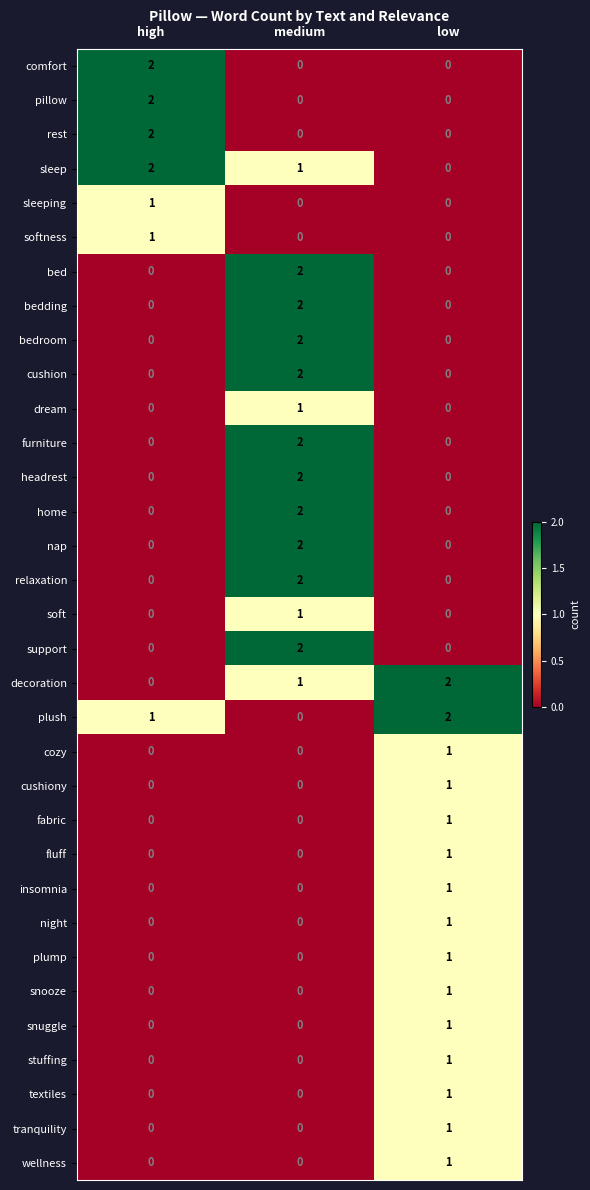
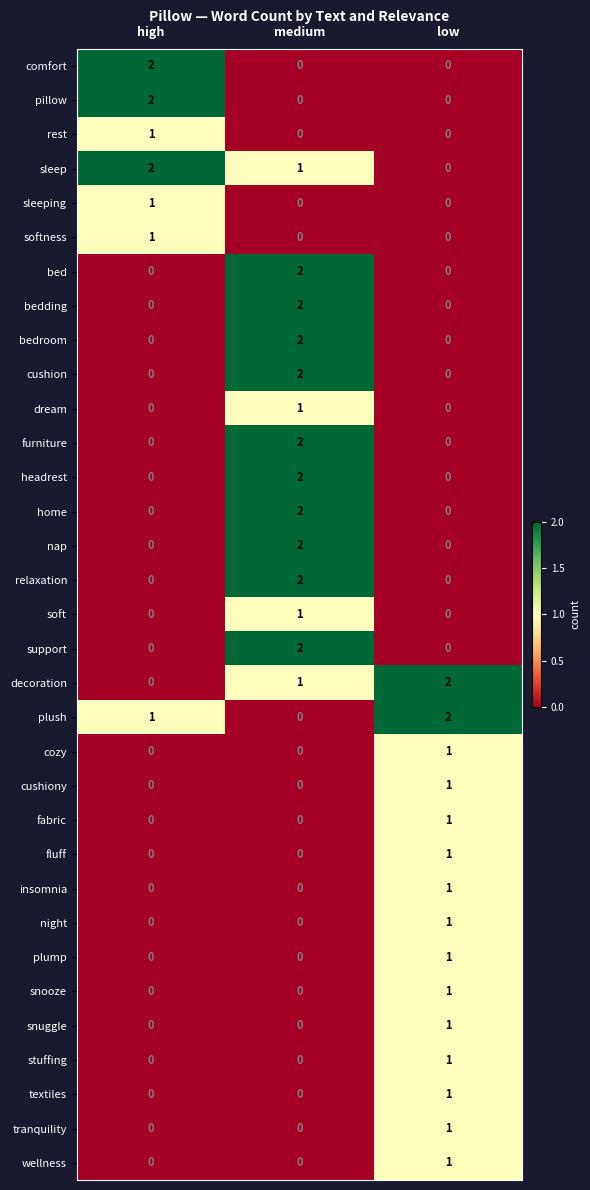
  {
    "comfort": {
      "high": 2,
      "medium": 0,
      "low": 0
    },
    "pillow": {
      "high": 2,
      "medium": 0,
      "low": 0
    },
    "rest": {
-     "high": 2,
+     "high": 1,
      "medium": 0,
      "low": 0
    },
    "sleep": {
      "high": 2,
      "medium": 1,
      "low": 0
    },
    "sleeping": {
      "high": 1,
      "medium": 0,
      "low": 0
    },
    "softness": {
      "high": 1,
      "medium": 0,
      "low": 0
    },
    "bed": {
      "high": 0,
      "medium": 2,
      "low": 0
    },
    "bedding": {
      "high": 0,
      "medium": 2,
      "low": 0
    },
    "bedroom": {
      "high": 0,
      "medium": 2,
      "low": 0
    },
    "cushion": {
      "high": 0,
      "medium": 2,
      "low": 0
    },
    "dream": {
      "high": 0,
      "medium": 1,
      "low": 0
    },
    "furniture": {
      "high": 0,
      "medium": 2,
      "low": 0
    },
    "headrest": {
      "high": 0,
      "medium": 2,
      "low": 0
    },
    "home": {
      "high": 0,
      "medium": 2,
      "low": 0
    },
    "nap": {
      "high": 0,
      "medium": 2,
      "low": 0
    },
    "relaxation": {
      "high": 0,
      "medium": 2,
      "low": 0
    },
    "soft": {
      "high": 0,
      "medium": 1,
      "low": 0
    },
    "support": {
      "high": 0,
      "medium": 2,
      "low": 0
    },
    "decoration": {
      "high": 0,
      "medium": 1,
      "low": 2
    },
    "plush": {
      "high": 1,
      "medium": 0,
      "low": 2
    },
    "cozy": {
      "high": 0,
      "medium": 0,
      "low": 1
    },
    "cushiony": {
      "high": 0,
      "medium": 0,
      "low": 1
    },
    "fabric": {
      "high": 0,
      "medium": 0,
      "low": 1
    },
    "fluff": {
      "high": 0,
      "medium": 0,
      "low": 1
    },
    "insomnia": {
      "high": 0,
      "medium": 0,
      "low": 1
    },
    "night": {
      "high": 0,
      "medium": 0,
      "low": 1
    },
    "plump": {
      "high": 0,
      "medium": 0,
      "low": 1
    },
    "snooze": {
      "high": 0,
      "medium": 0,
      "low": 1
    },
    "snuggle": {
      "high": 0,
      "medium": 0,
      "low": 1
    },
    "stuffing": {
      "high": 0,
      "medium": 0,
      "low": 1
    },
    "textiles": {
      "high": 0,
      "medium": 0,
      "low": 1
    },
    "tranquility": {
      "high": 0,
      "medium": 0,
      "low": 1
    },
    "wellness": {
      "high": 0,
      "medium": 0,
      "low": 1
    }
  }
